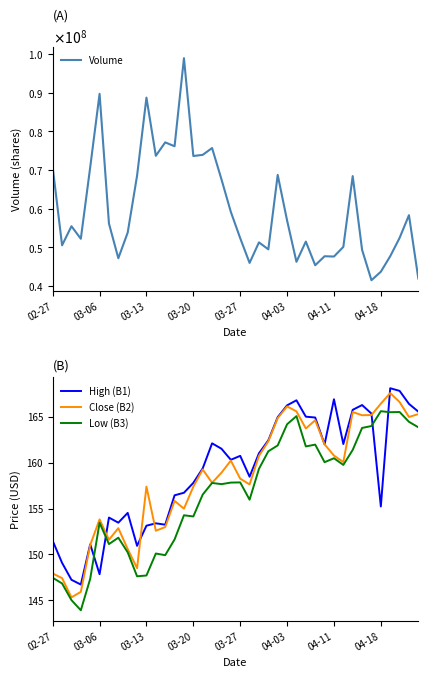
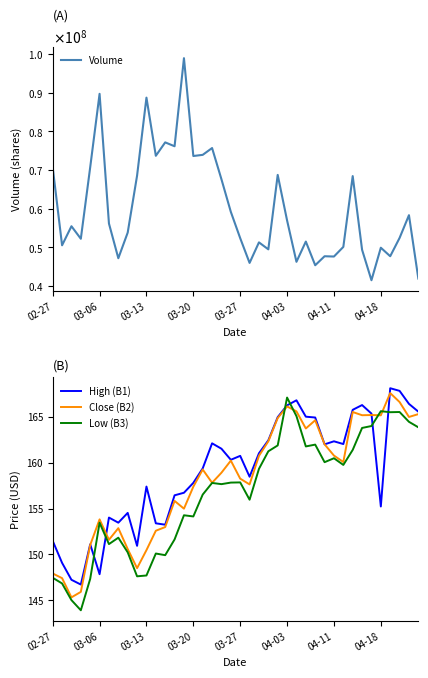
  {
    "(A)": {
      "02-27": 71000000,
      "03-06": 90000000,
      "03-13": 89000000,
      "03-20": 74000000,
      "03-27": 52000000,
      "04-03": 57000000,
      "04-11": 48000000,
-     "04-18": 44000000
+     "04-18": 50000000
    },
    "(B)": {
      "High (B1)": {
        "02-27": 151,
        "03-06": 148,
-       "03-13": 153,
+       "03-13": 157,
        "03-20": 158,
        "03-27": 161,
-       "04-11": 167,
+       "04-11": 162,
        "04-18": 155
      },
      "Close (B2)": {
        "02-27": 148,
        "03-06": 154,
-       "03-13": 157,
+       "03-13": 150,
        "03-20": 157,
        "03-27": 158,
        "04-11": 161,
-       "04-18": 166
+       "04-18": 165
      },
      "Low (B3)": {
        "02-27": 147,
        "03-06": 153,
        "03-13": 148,
        "03-20": 154,
        "03-27": 158,
-       "04-03": 164,
+       "04-03": 167,
        "04-11": 161,
        "04-18": 166
      }
    }
  }
